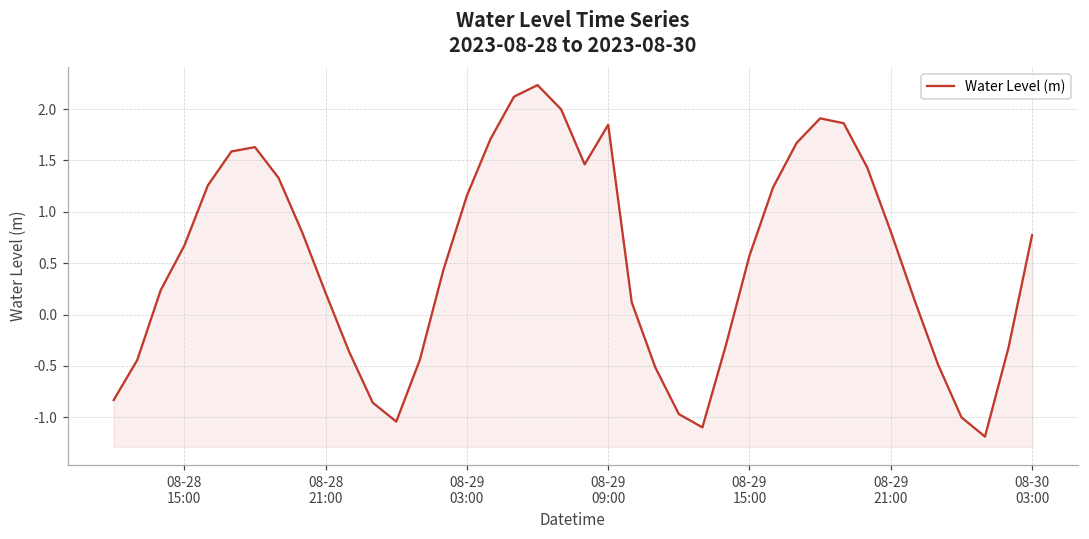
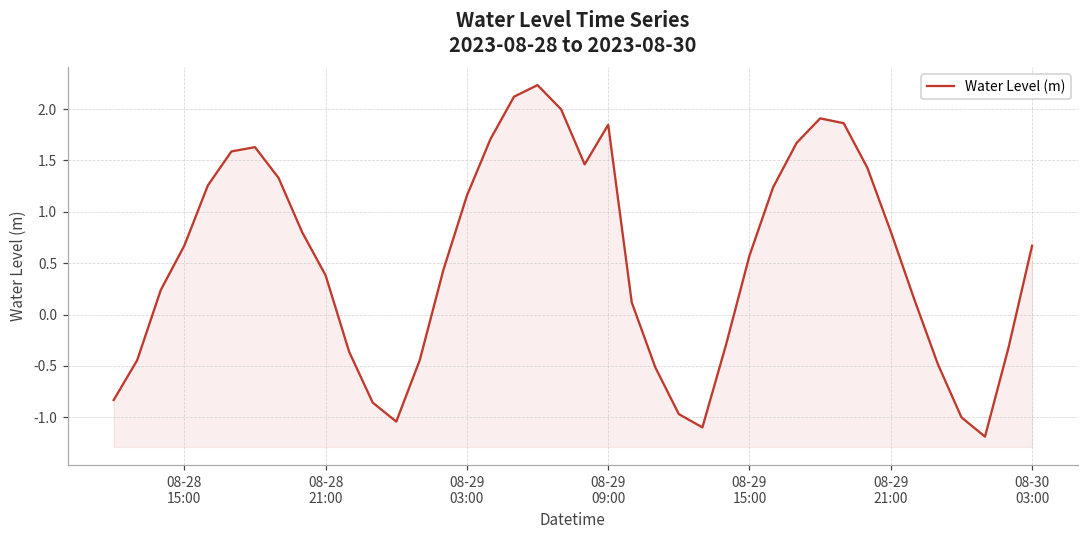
  {
    "08-28 15:00": 0.7,
-   "08-28 21:00": 0.2,
+   "08-28 21:00": 0.4,
    "08-29 03:00": 1.2,
    "08-29 09:00": 1.8,
    "08-29 15:00": 0.6,
    "08-29 21:00": 0.8,
-   "08-30 03:00": 0.8
+   "08-30 03:00": 0.7
  }
